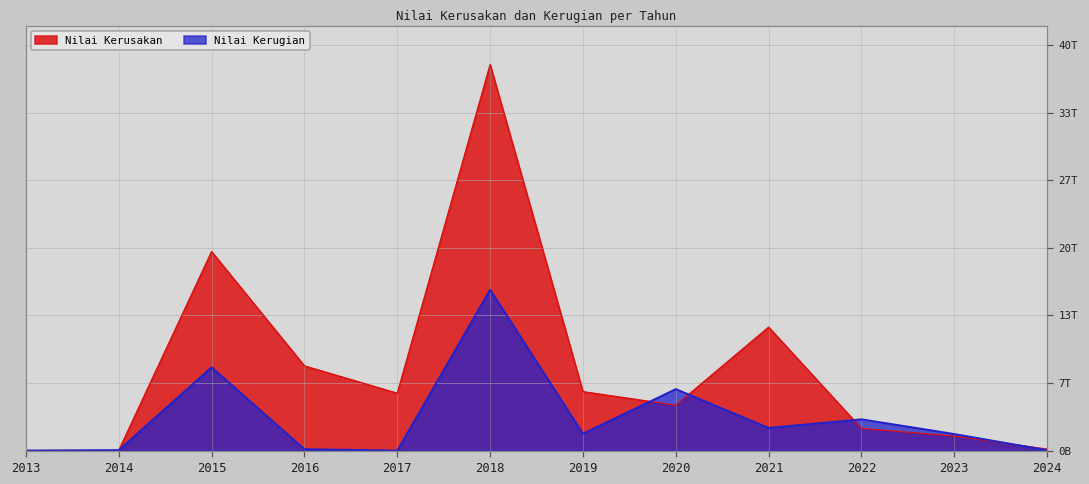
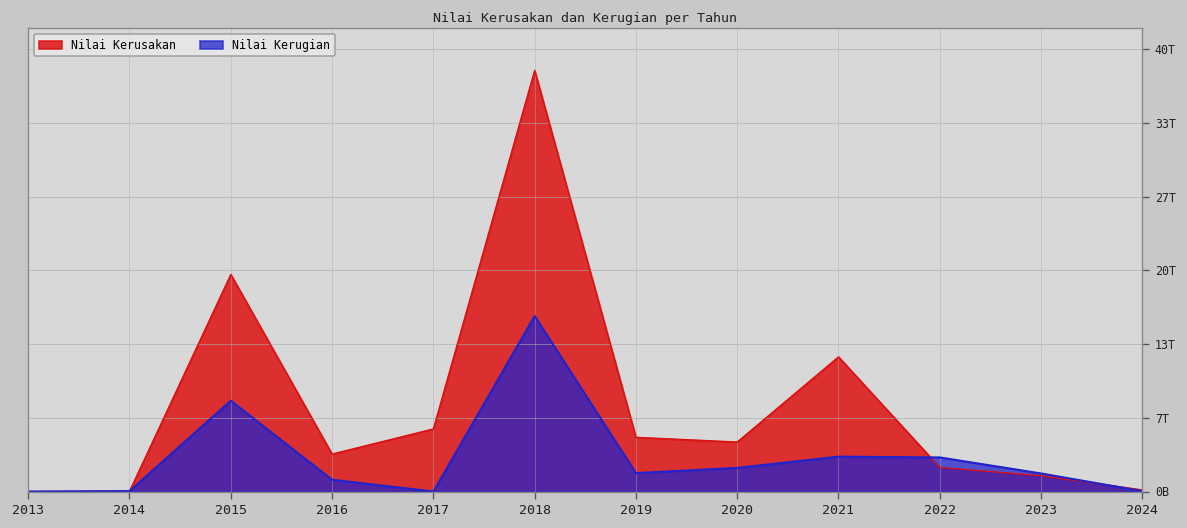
  {
    "Nilai Kerusakan": {
      "2015": "20T",
-     "2016": "8T",
+     "2016": "3T",
      "2017": "6T",
      "2018": "38T",
-     "2019": "6T",
+     "2019": "5T",
      "2020": "4T",
      "2021": "12T",
      "2022": "2T"
    },
    "Nilai Kerugian": {
      "2015": "8T",
-     "2016": "0T",
+     "2016": "1T",
      "2017": "0T",
      "2018": "16T",
      "2019": "2T",
-     "2020": "6T",
-     "2021": "2T",
+     "2020": "2T",
+     "2021": "3T",
      "2022": "3T"
    }
  }
